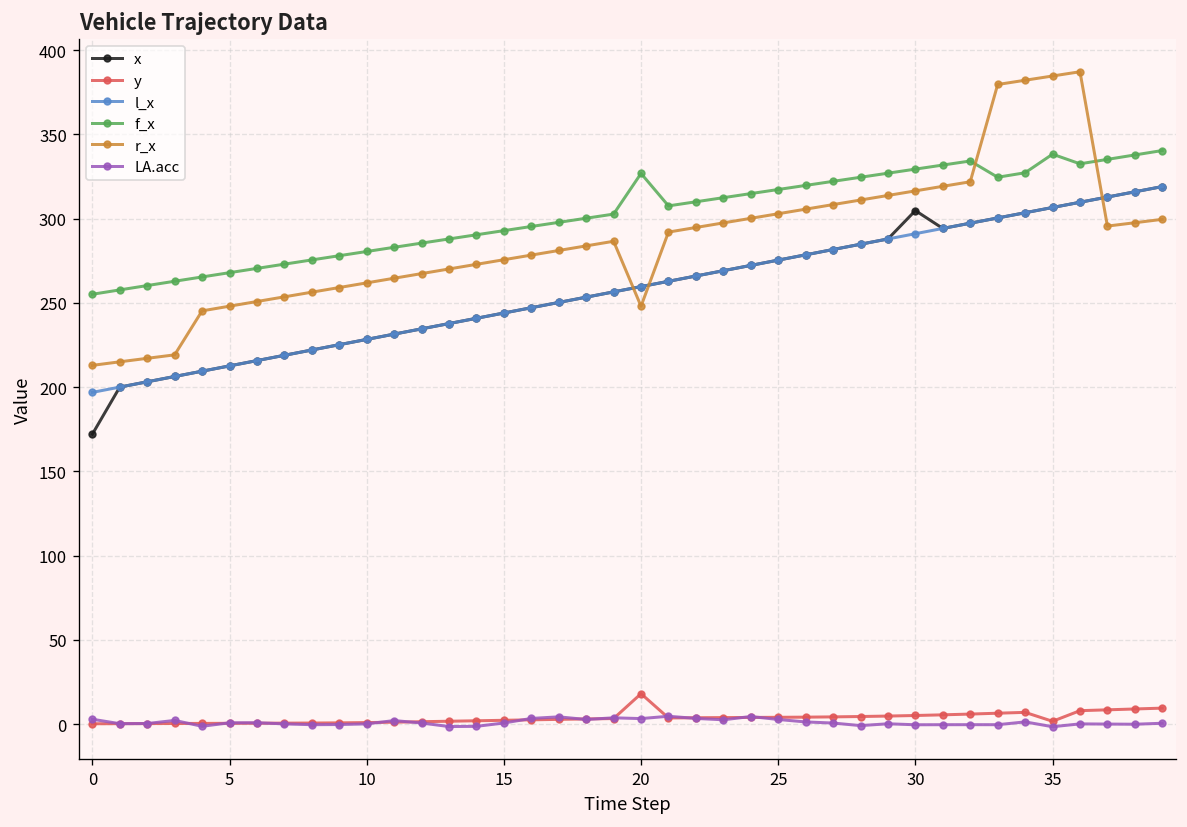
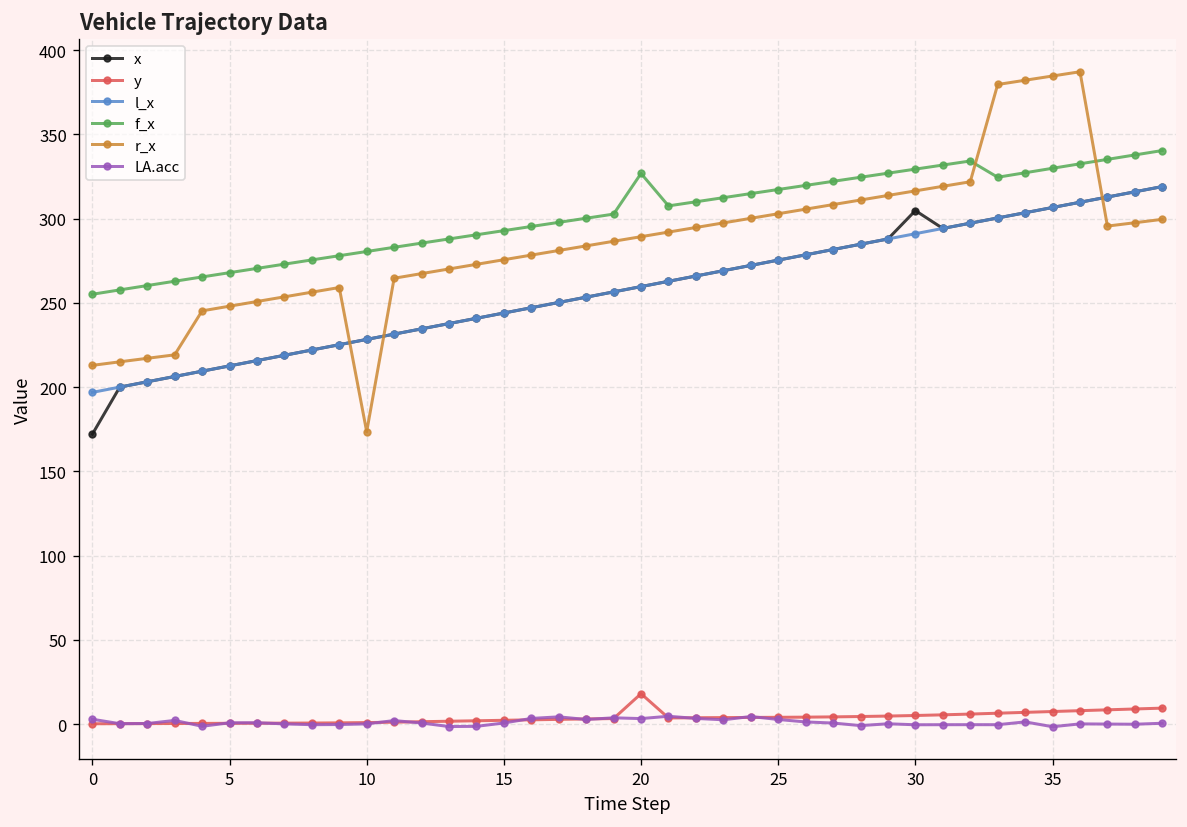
  {
    "x": {
      "0": 172,
      "30": 305
    },
    "y": {
      "0": 0,
      "20": 18,
      "30": 5,
-     "35": 2
+     "35": 8
    },
    "l_x": {
      "0": 197,
      "30": 291
    },
    "f_x": {
      "0": 255,
      "5": 268,
      "10": 280,
      "15": 293,
      "20": 327,
      "25": 317,
      "30": 329,
-     "35": 338
+     "35": 330
    },
    "r_x": {
      "0": 213,
      "5": 248,
-     "10": 262,
+     "10": 174,
      "15": 276,
-     "20": 248,
+     "20": 289,
      "25": 303,
      "30": 316,
      "35": 385
    },
    "LA.acc": {
      "0": 3,
      "20": 3,
      "30": 0,
      "35": -2
    }
  }
